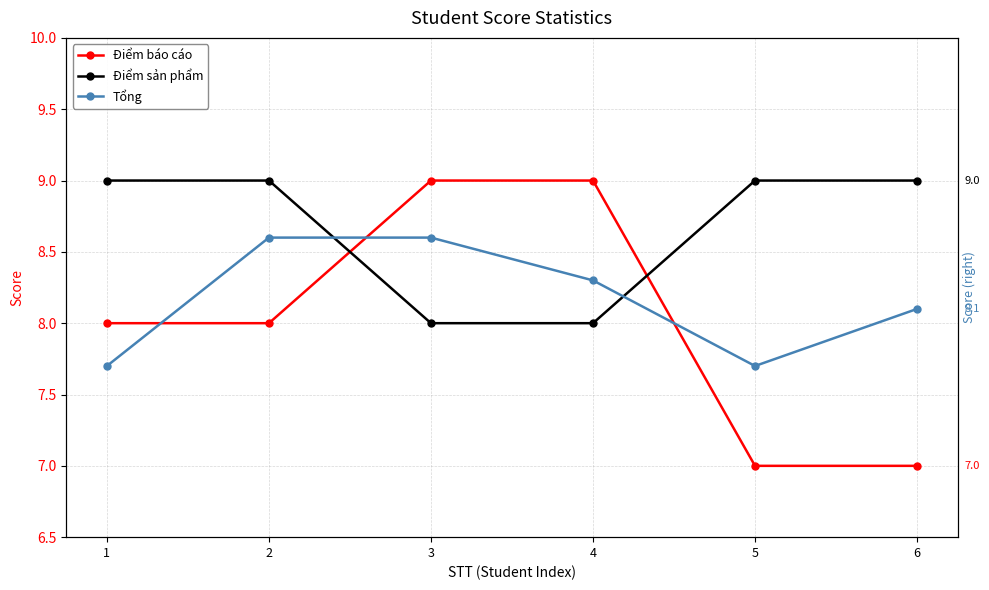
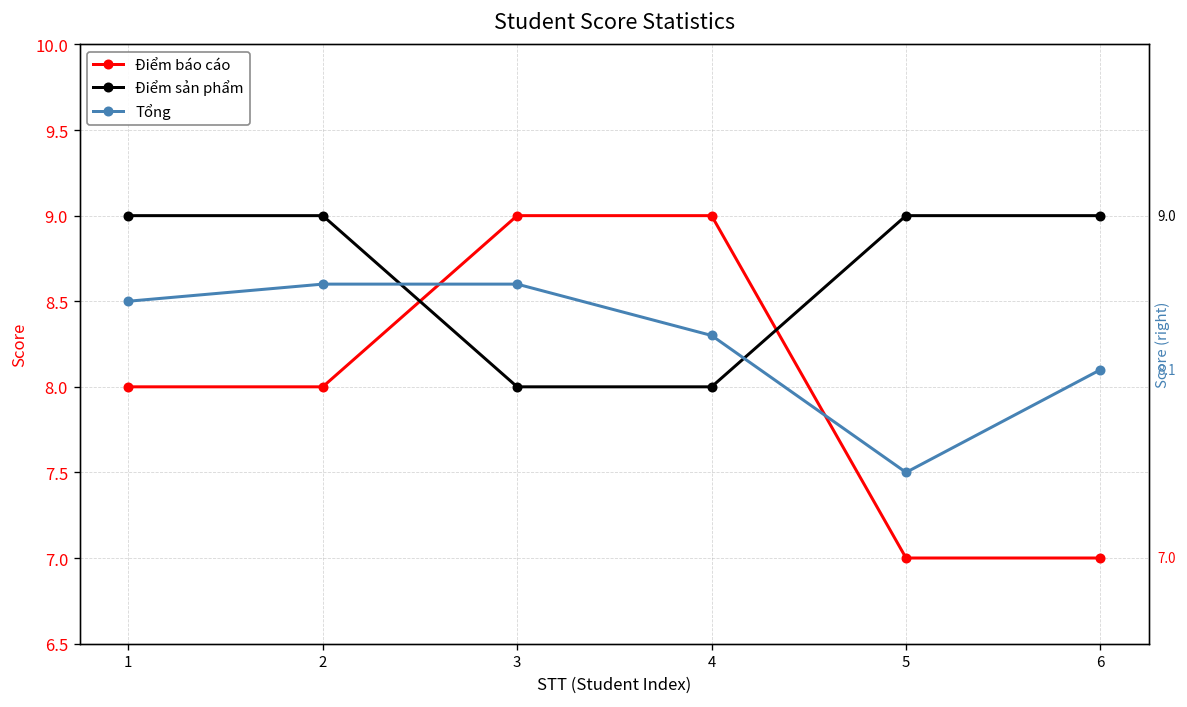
  {
    "Điểm báo cáo": {
      "1": 8.0,
      "2": 8.0,
      "3": 9.0,
      "4": 9.0,
      "5": 7.0,
      "6": 7.0
    },
    "Điểm sản phẩm": {
      "1": 9.0,
      "2": 9.0,
      "3": 8.0,
      "4": 8.0,
      "5": 9.0,
      "6": 9.0
    },
    "Tổng": {
-     "1": 7.7,
+     "1": 8.5,
      "2": 8.6,
      "3": 8.6,
      "4": 8.3,
-     "5": 7.7,
+     "5": 7.5,
      "6": 8.1
    }
  }
